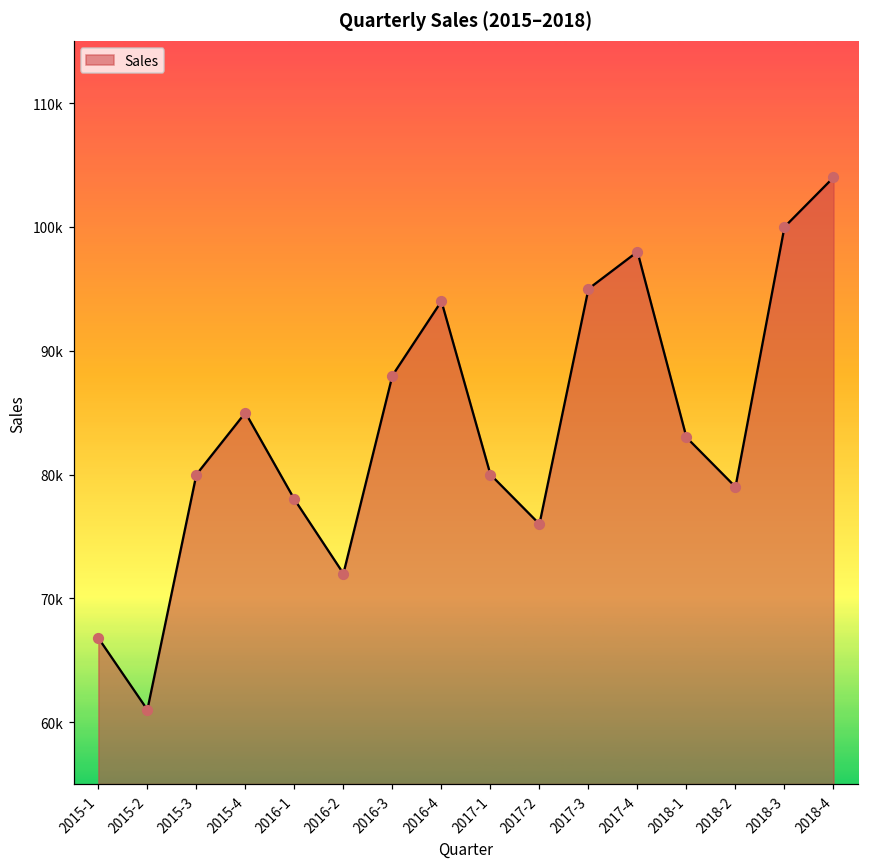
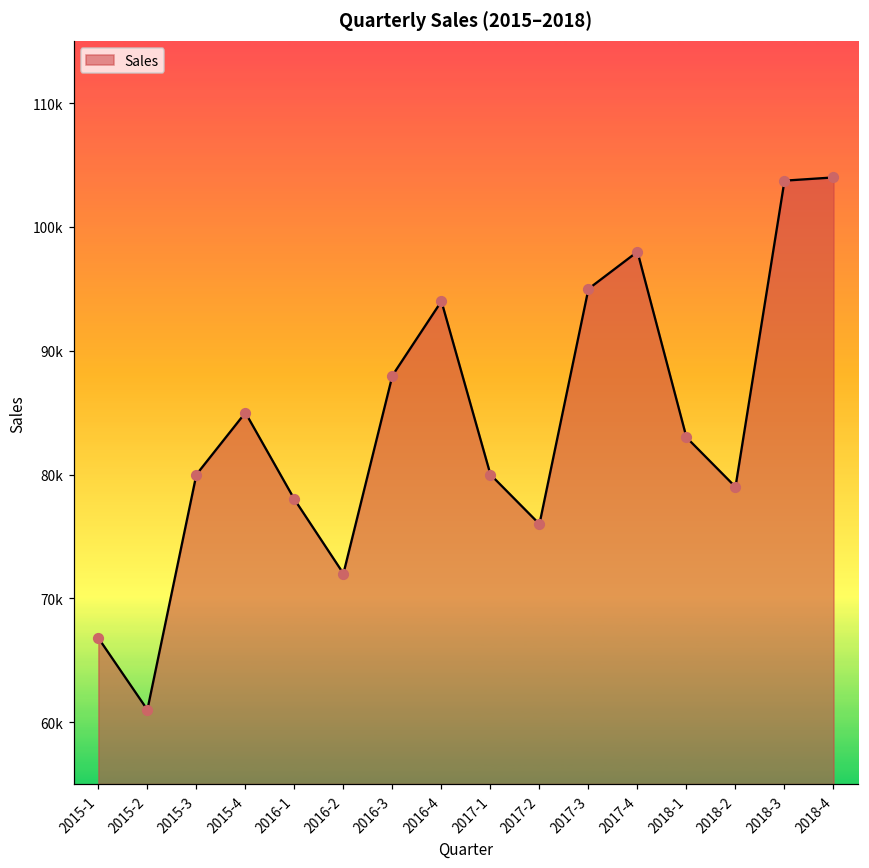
  {
    "2015-1": 66800,
    "2015-2": 61000,
    "2015-3": 80000,
    "2015-4": 85000,
    "2016-1": 78000,
    "2016-2": 72000,
    "2016-3": 88000,
    "2016-4": 94000,
    "2017-1": 80000,
    "2017-2": 76000,
    "2017-3": 95000,
    "2017-4": 98000,
    "2018-1": 83000,
    "2018-2": 79000,
-   "2018-3": 100000,
+   "2018-3": 103700,
    "2018-4": 104000
  }
